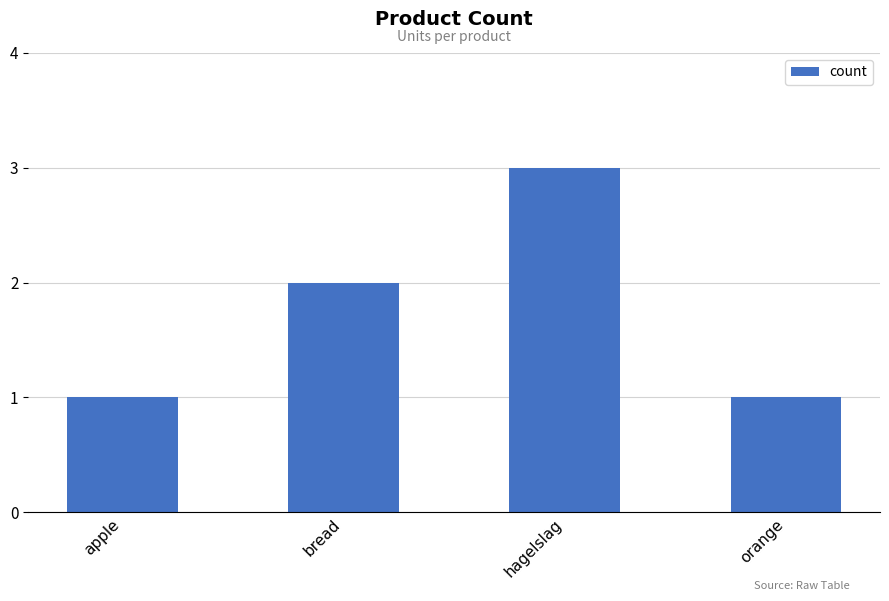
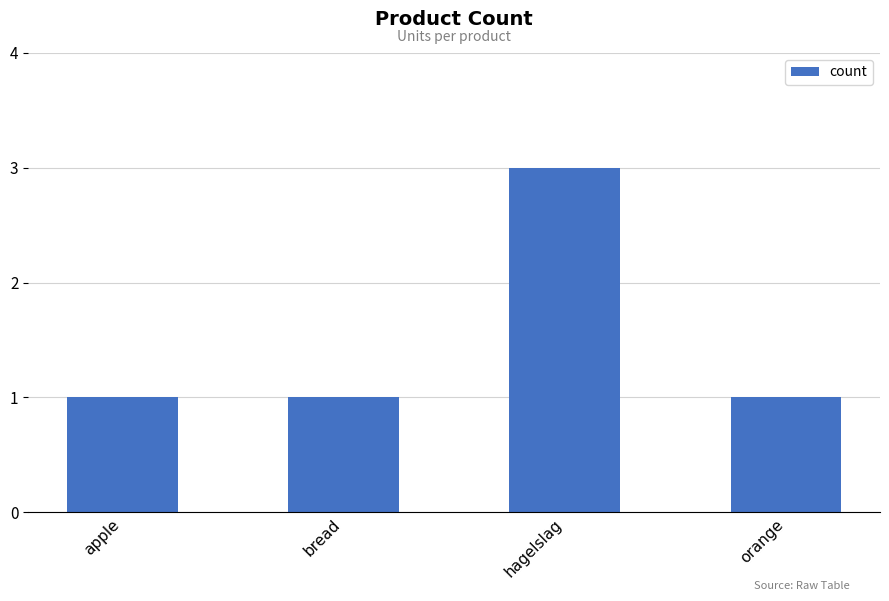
  {
    "apple": 1,
-   "bread": 2,
+   "bread": 1,
    "hagelslag": 3,
    "orange": 1
  }
